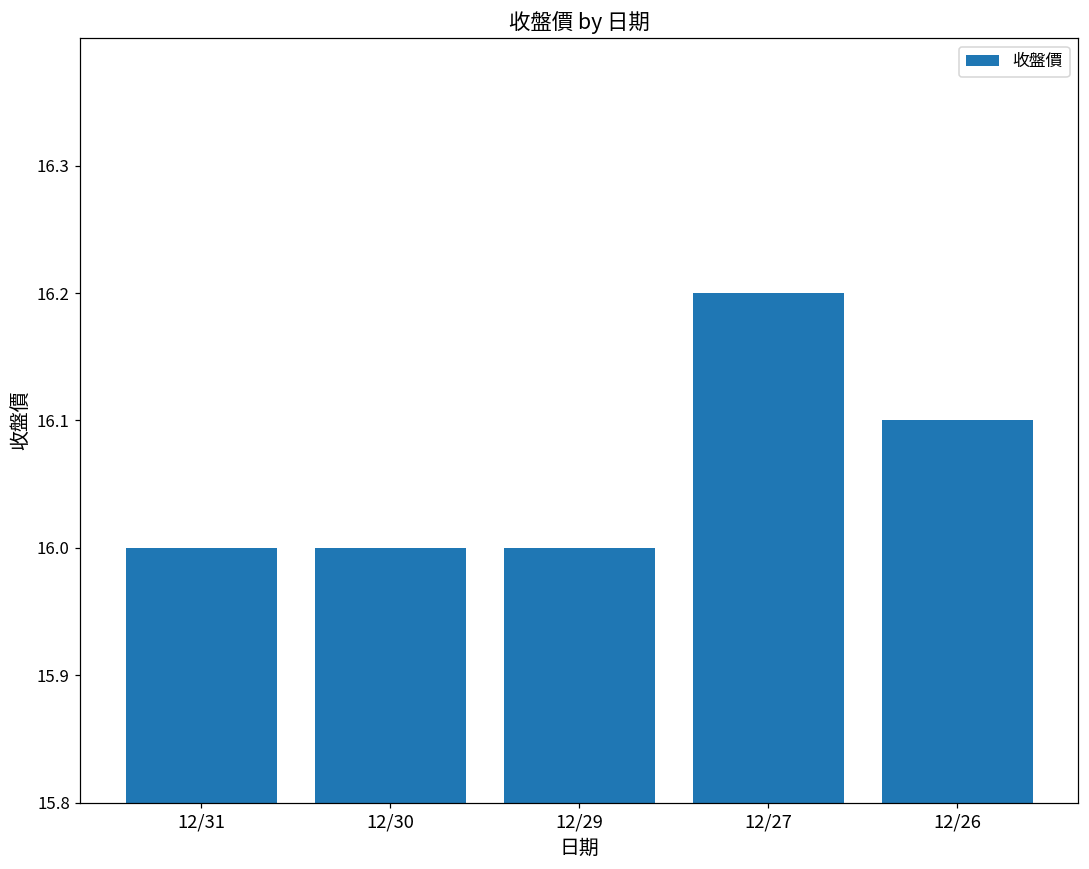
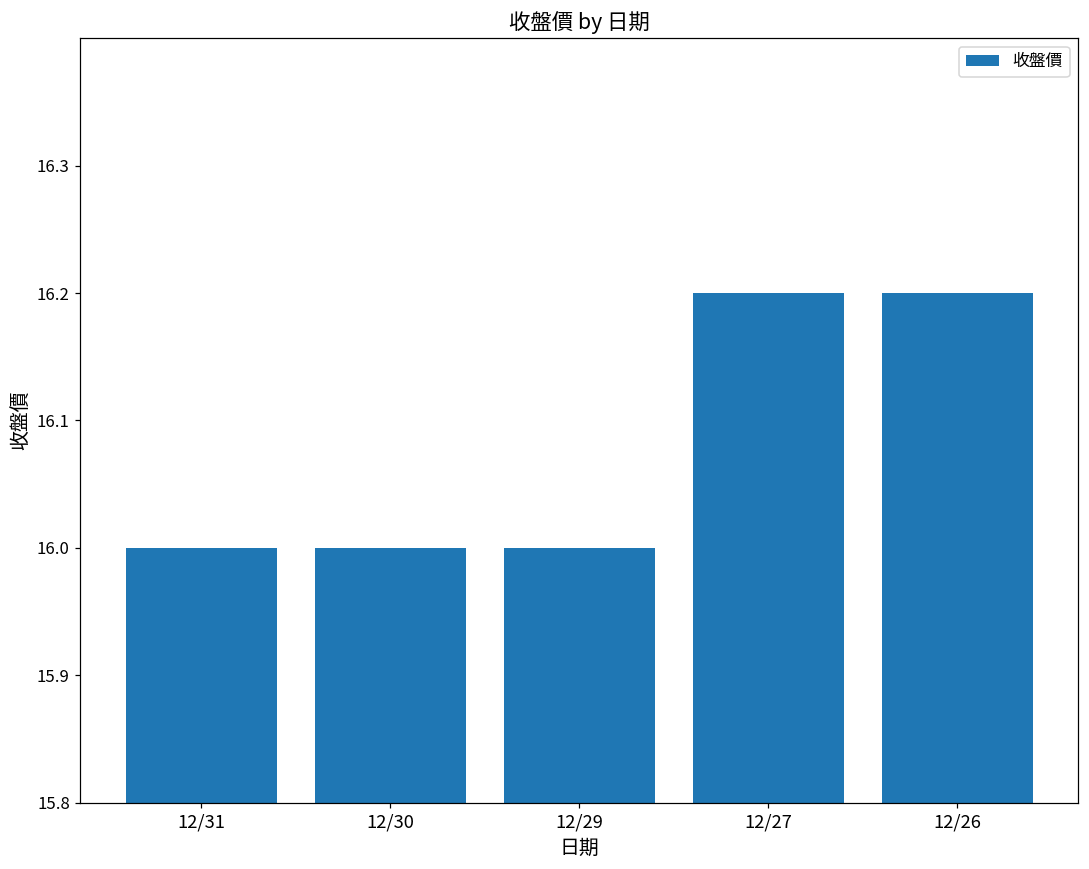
  {
    "12/31": 16.0,
    "12/30": 16.0,
    "12/29": 16.0,
    "12/27": 16.2,
-   "12/26": 16.1
+   "12/26": 16.2
  }
